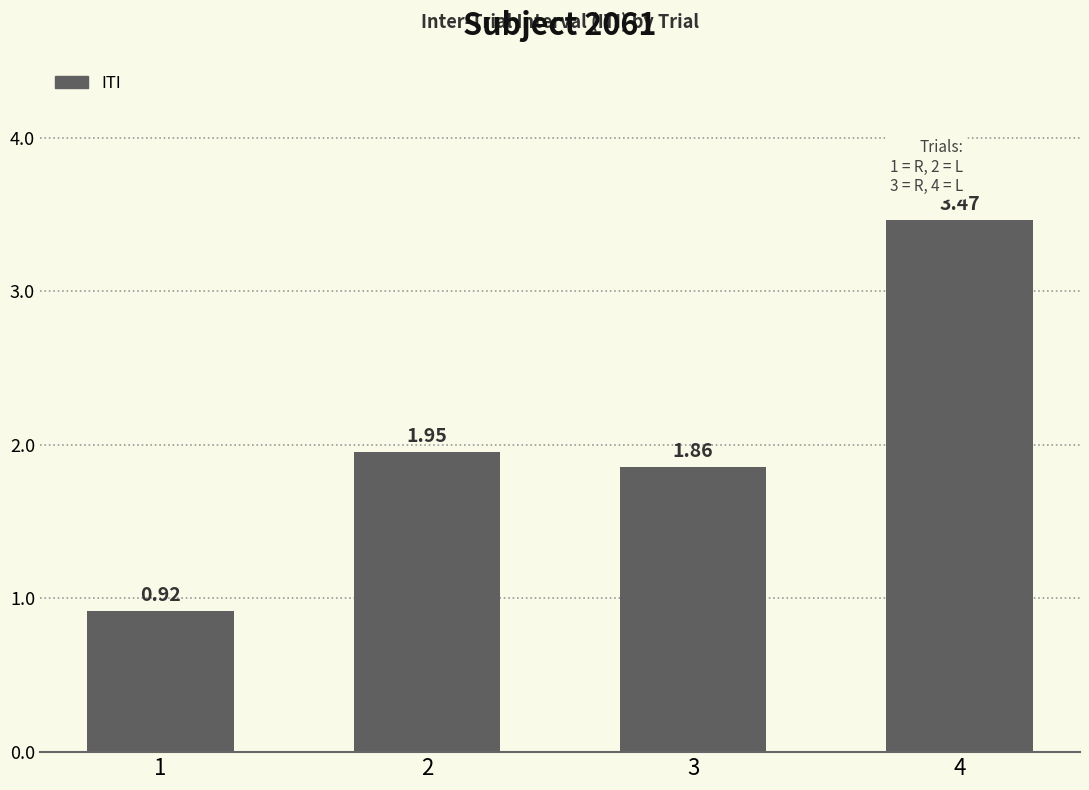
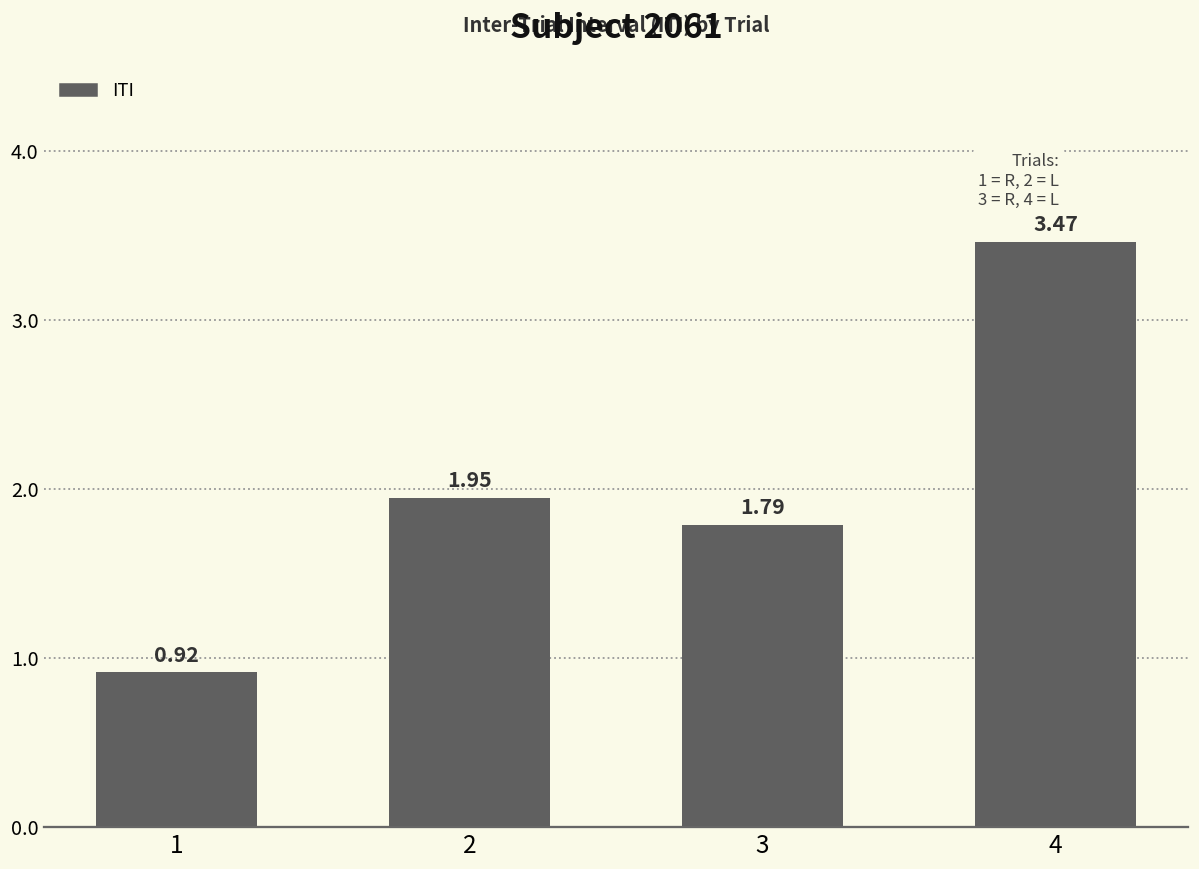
  {
    "1": 0.92,
    "2": 1.95,
-   "3": 1.86,
+   "3": 1.79,
    "4": 3.47
  }
